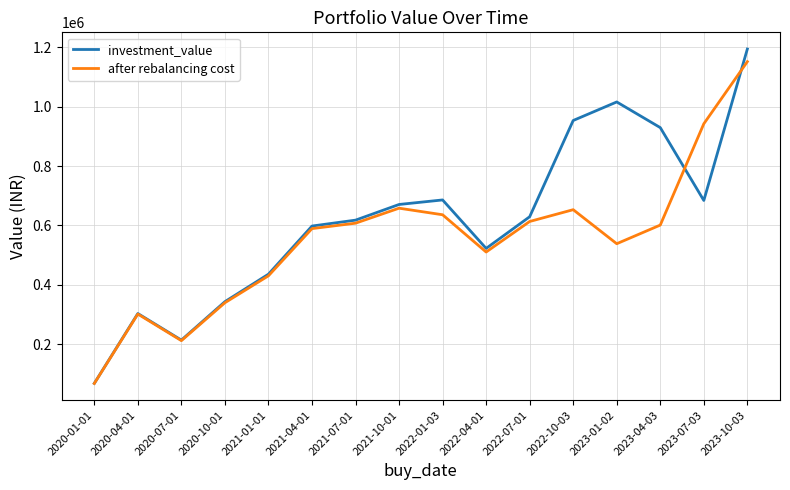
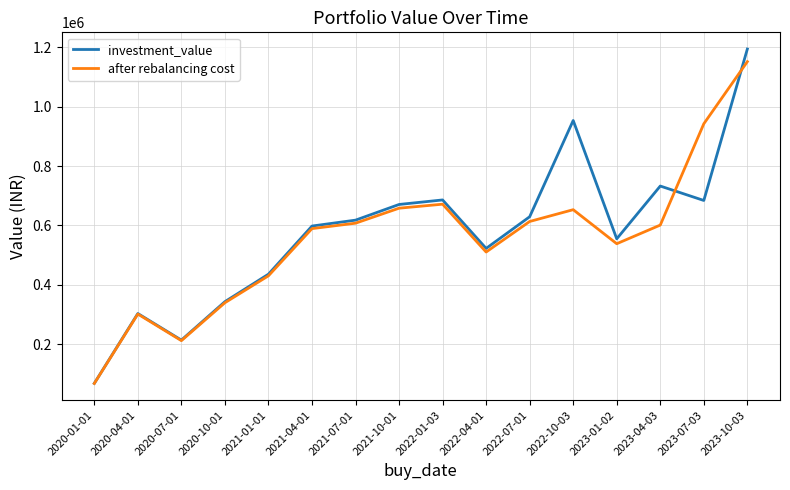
  {
    "investment_value": {
      "2021-04-01": 600000,
      "2021-07-01": 620000,
      "2021-10-01": 670000,
      "2022-01-03": 690000,
      "2022-04-01": 520000,
      "2022-07-01": 630000,
      "2022-10-03": 950000,
-     "2023-01-02": 1020000,
-     "2023-04-03": 930000,
+     "2023-01-02": 550000,
+     "2023-04-03": 730000,
      "2023-07-03": 680000,
      "2023-10-03": 1190000
    },
    "after rebalancing cost": {
      "2021-04-01": 590000,
      "2021-07-01": 610000,
      "2021-10-01": 660000,
-     "2022-01-03": 640000,
+     "2022-01-03": 670000,
      "2022-04-01": 510000,
      "2022-07-01": 610000,
      "2022-10-03": 650000,
      "2023-01-02": 540000,
      "2023-04-03": 600000,
      "2023-07-03": 940000,
      "2023-10-03": 1150000
    }
  }
